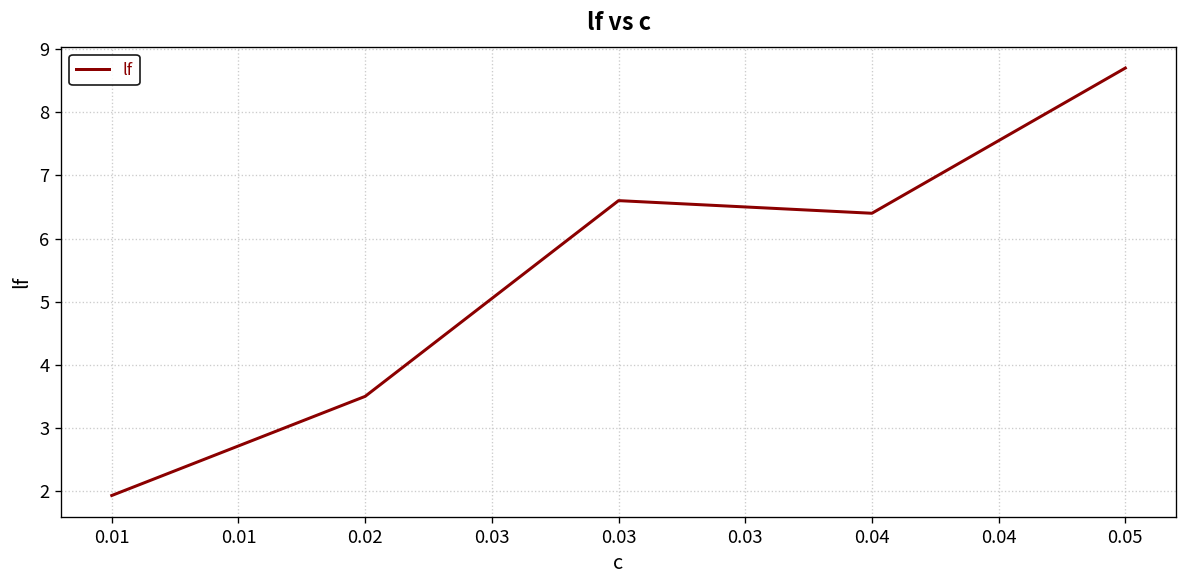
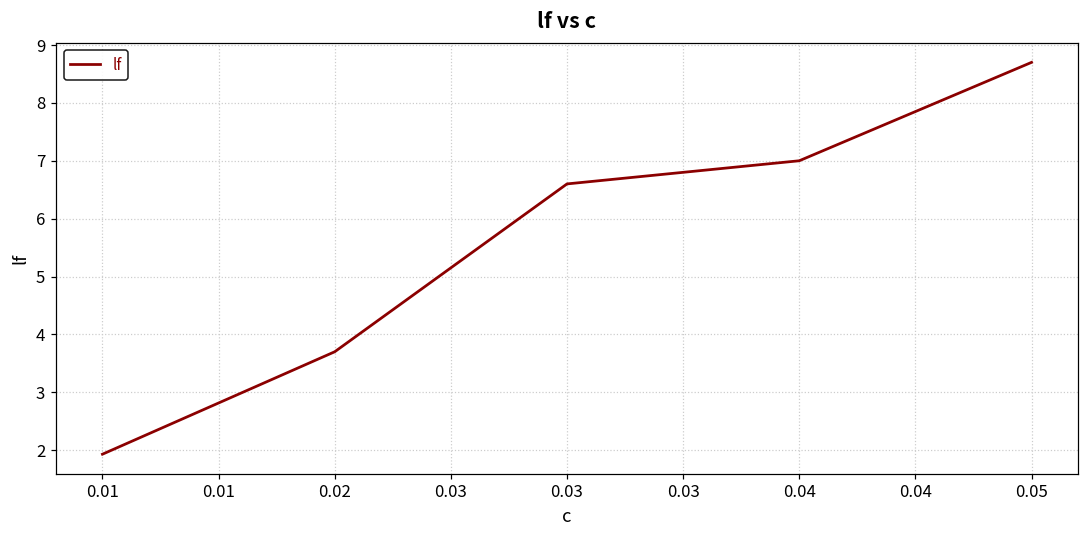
  {
    "0.01": 1.9,
-   "0.02": 3.5,
+   "0.02": 3.7,
    "0.03": 6.6,
-   "0.04": 6.4,
+   "0.04": 7.0,
    "0.05": 8.7
  }
